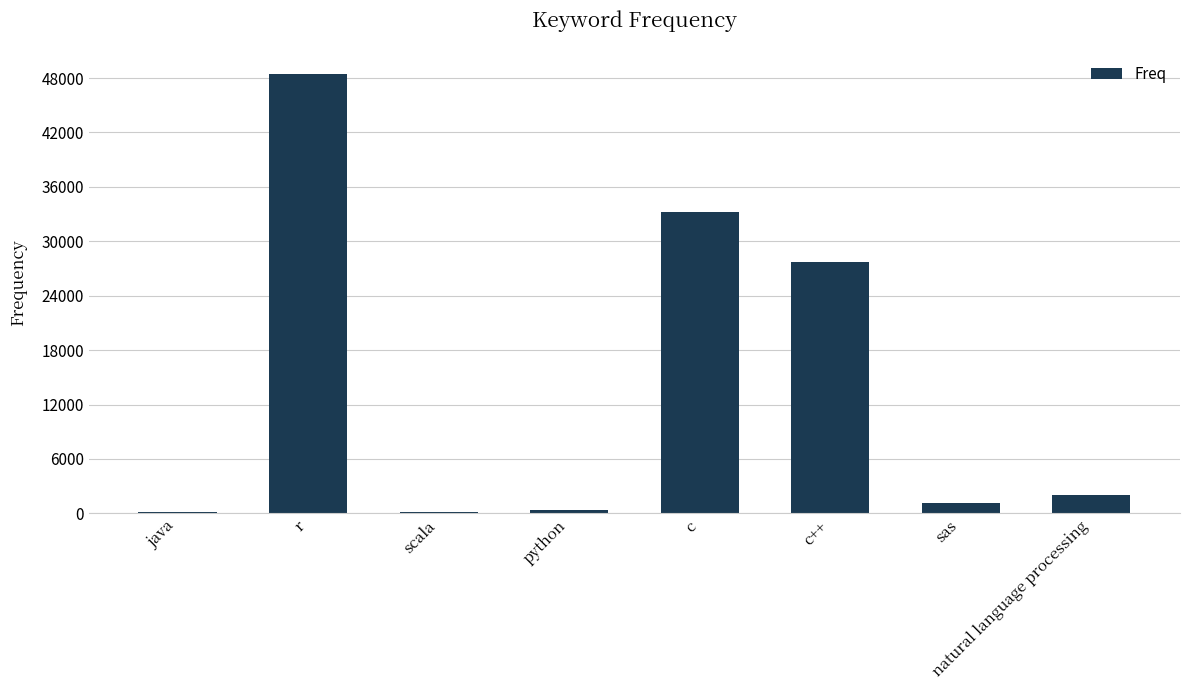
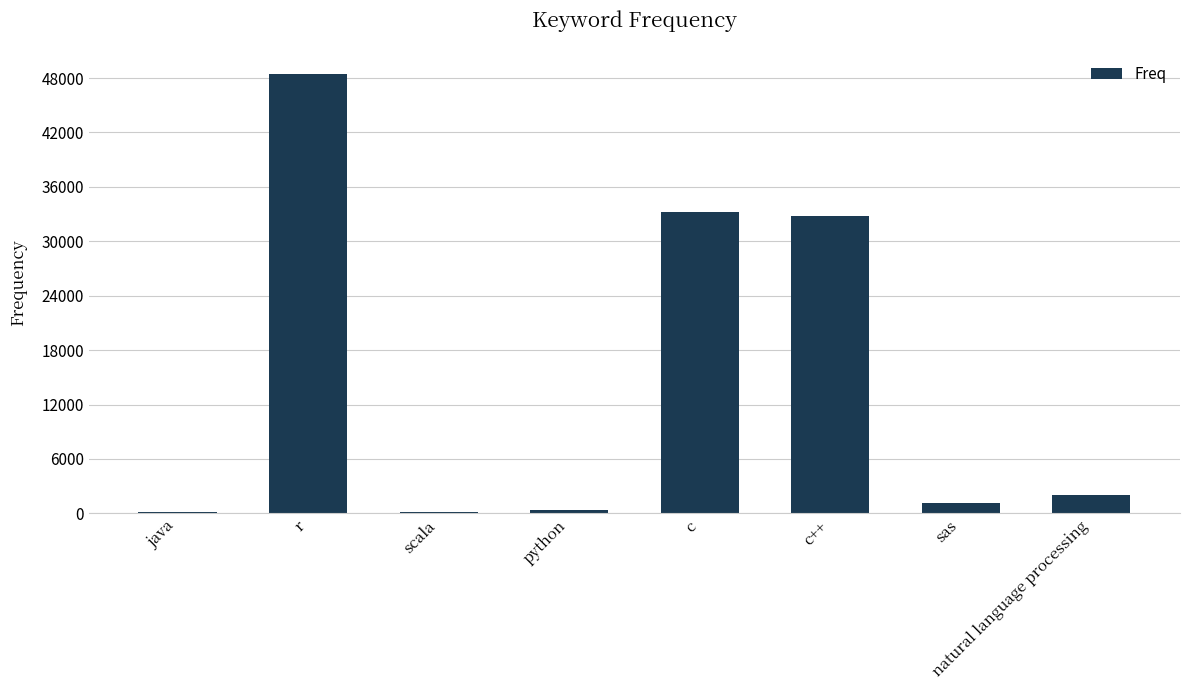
  {
    "r": 48000,
    "python": 0,
    "c": 33000,
-   "c++": 28000,
+   "c++": 33000,
    "sas": 1000,
    "natural language processing": 2000
  }
